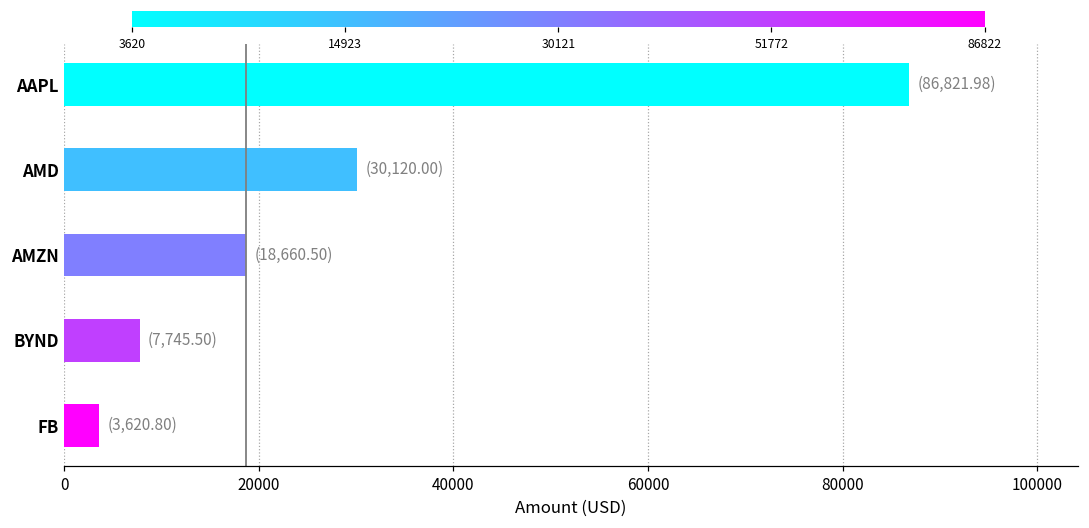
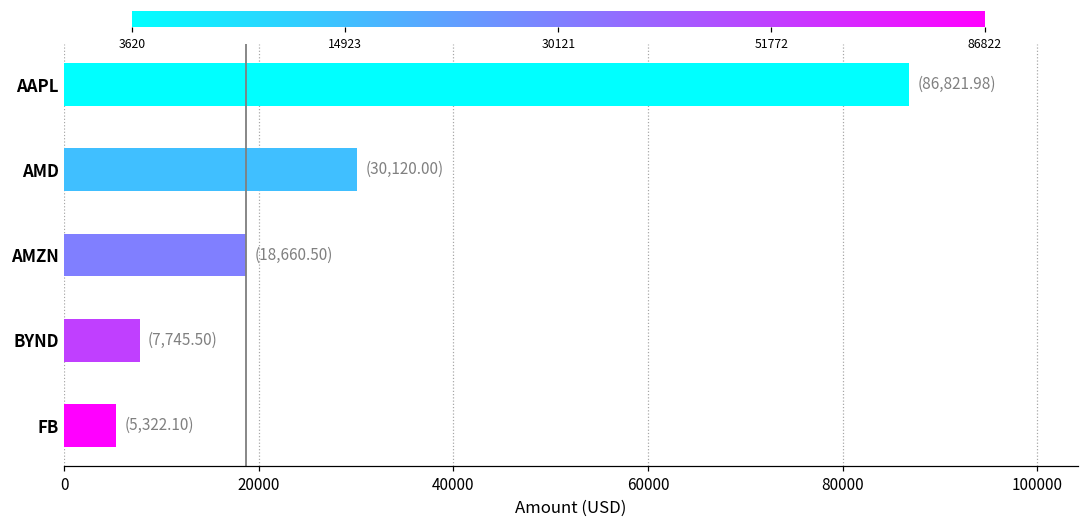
  {
    "AAPL": "(86,821.98)",
    "AMD": "(30,120.00)",
    "AMZN": "(18,660.50)",
    "BYND": "(7,745.50)",
-   "FB": "(3,620.80)"
+   "FB": "(5,322.10)"
  }
